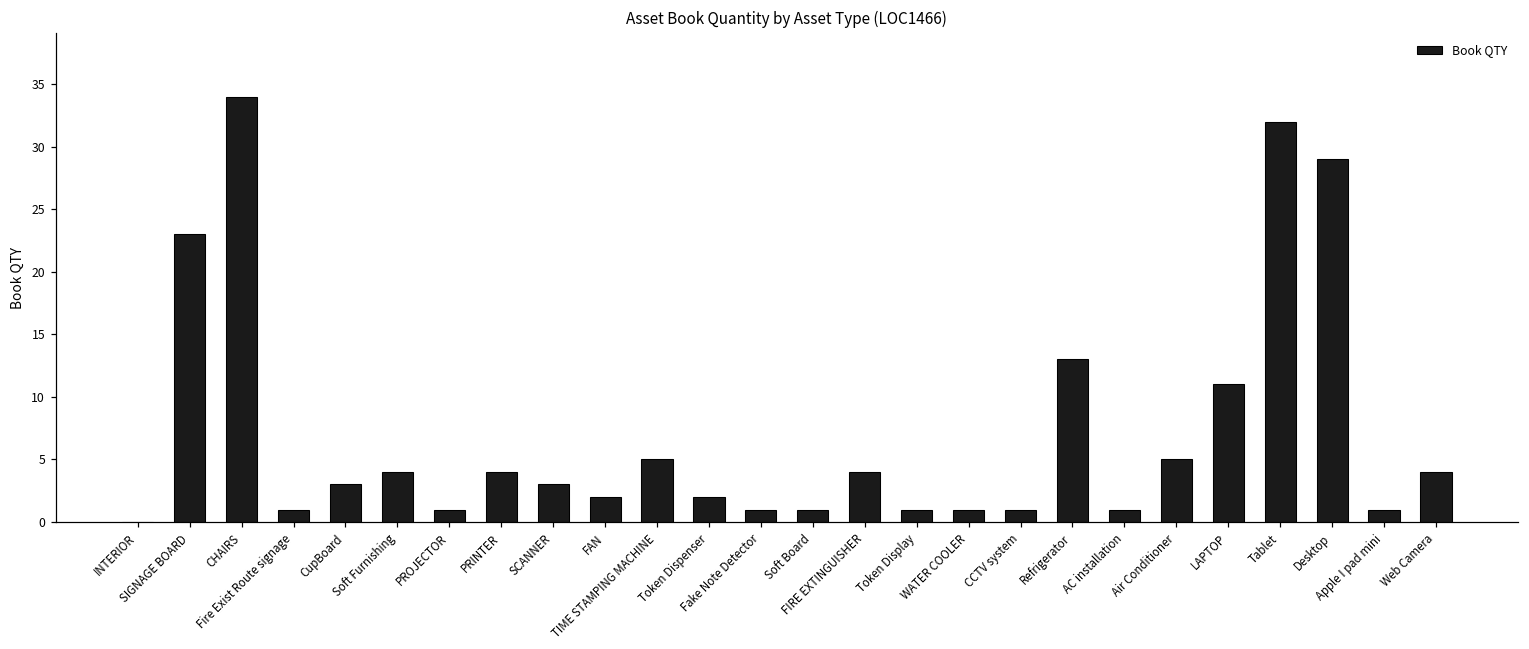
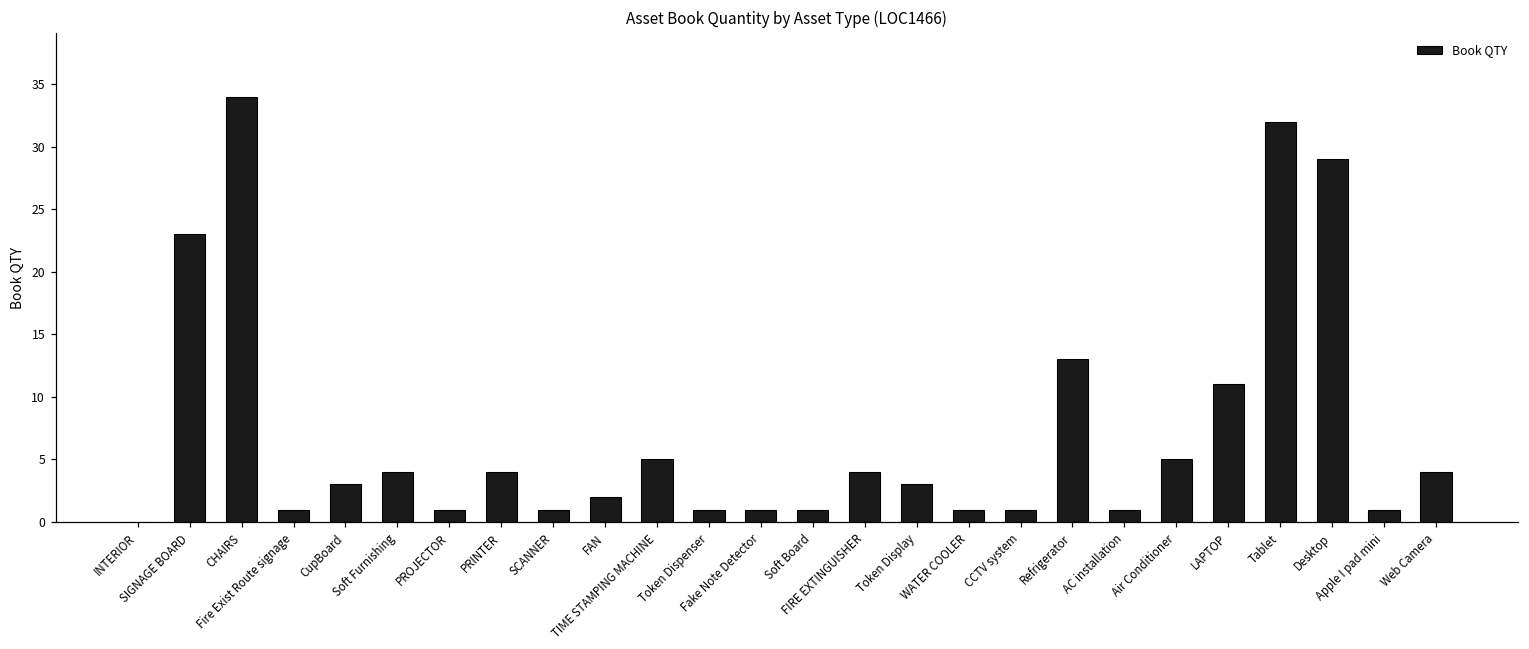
  {
    "INTERIOR": 0,
    "SIGNAGE BOARD": 23,
    "CHAIRS": 34,
    "Fire Exist Route signage": 1,
    "CupBoard": 3,
    "Soft Furnishing": 4,
    "PROJECTOR": 1,
    "PRINTER": 4,
-   "SCANNER": 3,
+   "SCANNER": 1,
    "FAN": 2,
    "TIME STAMPING MACHINE": 5,
-   "Token Dispenser": 2,
+   "Token Dispenser": 1,
    "Fake Note Detector": 1,
    "Soft Board": 1,
    "FIRE EXTINGUISHER": 4,
-   "Token Display": 1,
+   "Token Display": 3,
    "WATER COOLER": 1,
    "CCTV system": 1,
    "Refrigerator": 13,
    "AC installation": 1,
    "Air Conditioner": 5,
    "LAPTOP": 11,
    "Tablet": 32,
    "Desktop": 29,
    "Apple I pad mini": 1,
    "Web Camera": 4
  }
